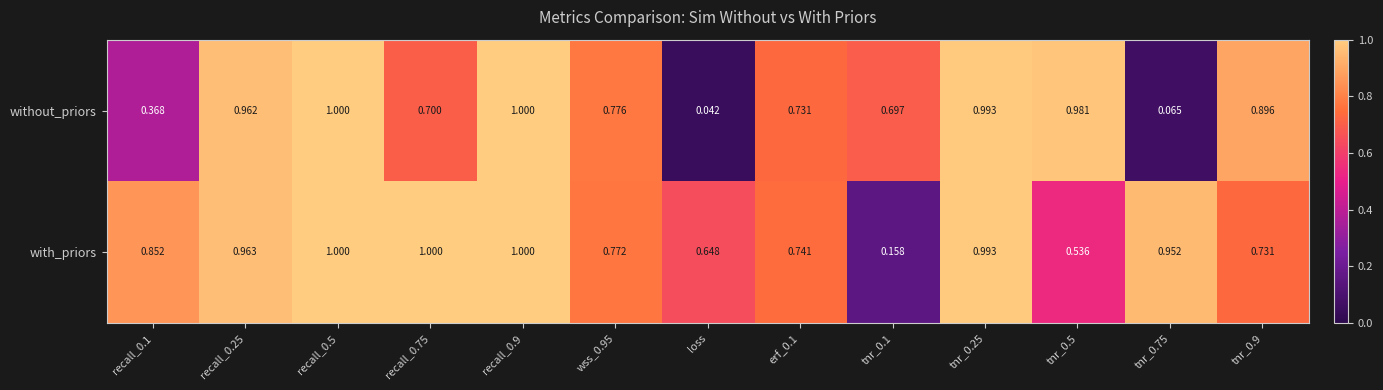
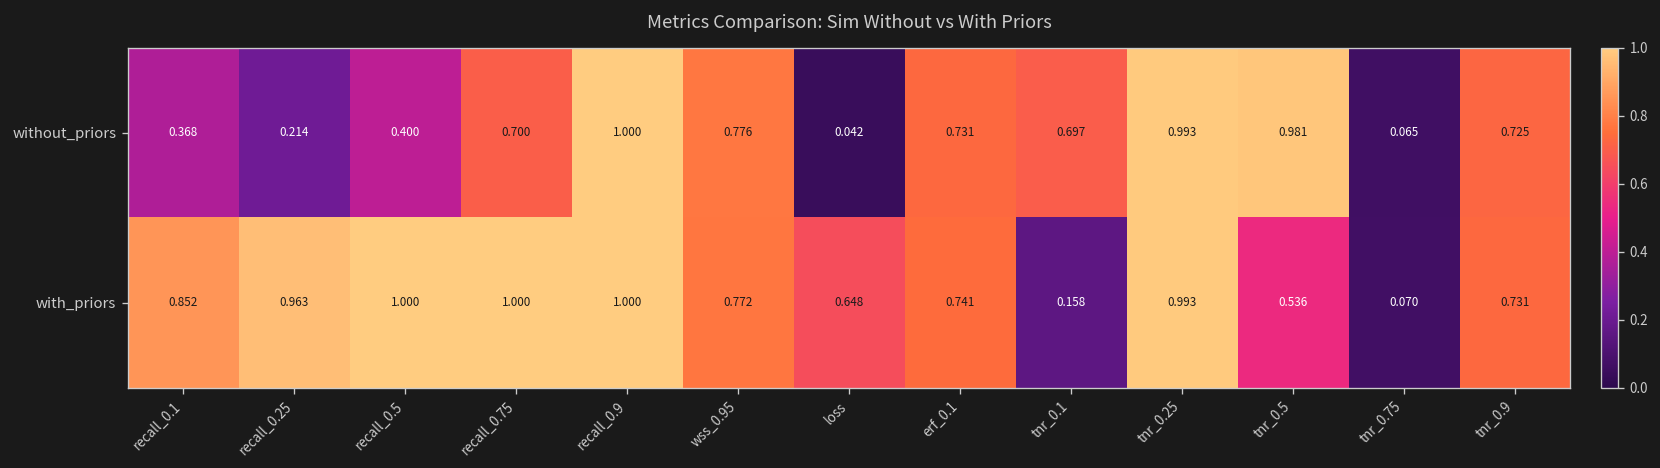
  {
    "without_priors": {
      "recall_0.1": 0.368,
-     "recall_0.25": 0.962,
-     "recall_0.5": 1.000,
+     "recall_0.25": 0.214,
+     "recall_0.5": 0.400,
      "recall_0.75": 0.700,
      "recall_0.9": 1.000,
      "wss_0.95": 0.776,
      "loss": 0.042,
      "erf_0.1": 0.731,
      "tnr_0.1": 0.697,
      "tnr_0.25": 0.993,
      "tnr_0.5": 0.981,
      "tnr_0.75": 0.065,
-     "tnr_0.9": 0.896
+     "tnr_0.9": 0.725
    },
    "with_priors": {
      "recall_0.1": 0.852,
      "recall_0.25": 0.963,
      "recall_0.5": 1.000,
      "recall_0.75": 1.000,
      "recall_0.9": 1.000,
      "wss_0.95": 0.772,
      "loss": 0.648,
      "erf_0.1": 0.741,
      "tnr_0.1": 0.158,
      "tnr_0.25": 0.993,
      "tnr_0.5": 0.536,
-     "tnr_0.75": 0.952,
+     "tnr_0.75": 0.070,
      "tnr_0.9": 0.731
    }
  }
